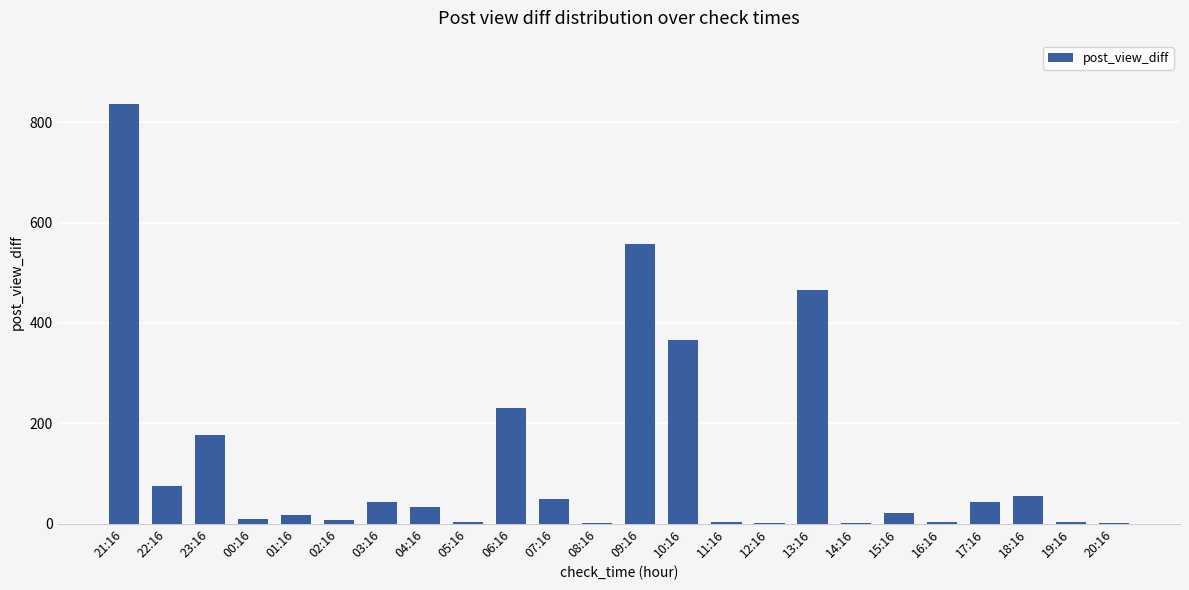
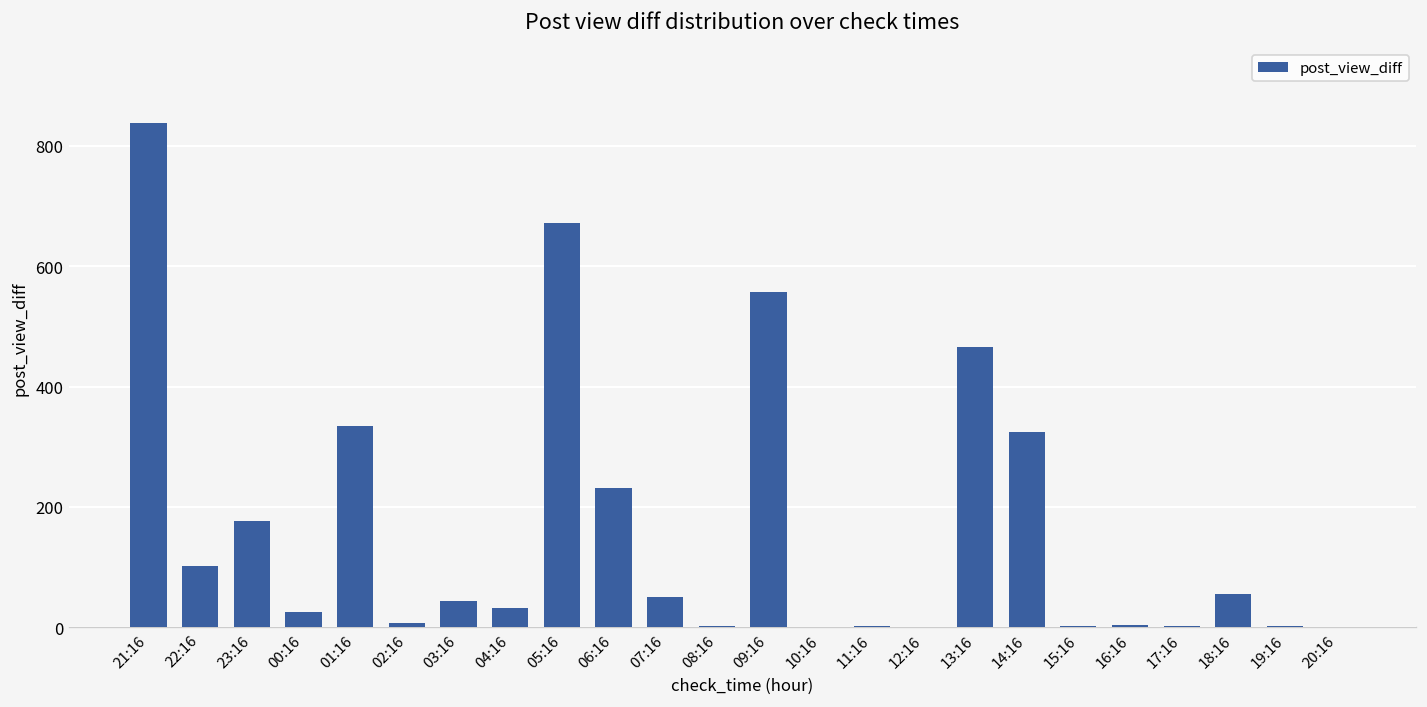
  {
    "21:16": 840,
-   "22:16": 80,
+   "22:16": 100,
    "23:16": 180,
-   "00:16": 10,
-   "01:16": 20,
+   "00:16": 30,
+   "01:16": 340,
    "02:16": 10,
    "03:16": 40,
    "04:16": 30,
-   "05:16": 0,
+   "05:16": 670,
    "06:16": 230,
    "07:16": 50,
    "09:16": 560,
-   "10:16": 370,
+   "10:16": 0,
    "13:16": 470,
-   "14:16": 0,
-   "15:16": 20,
-   "17:16": 40,
+   "14:16": 330,
+   "15:16": 0,
+   "17:16": 0,
    "18:16": 60
  }
